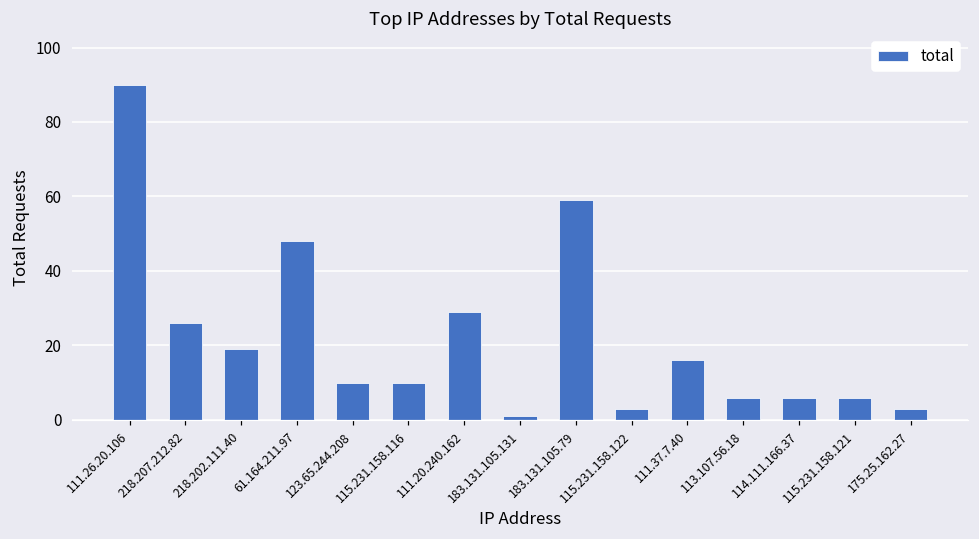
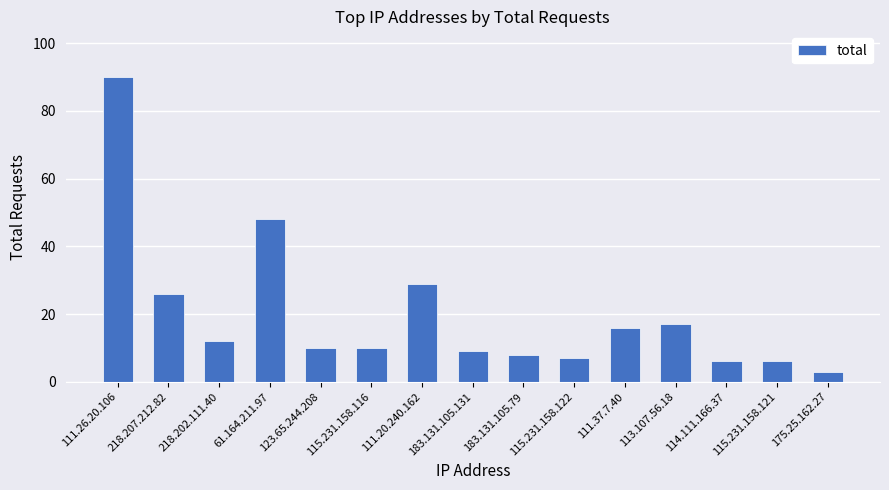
  {
    "111.26.20.106": 90,
    "218.207.212.82": 26,
-   "218.202.111.40": 19,
+   "218.202.111.40": 12,
    "61.164.211.97": 48,
    "123.65.244.208": 10,
    "115.231.158.116": 10,
    "111.20.240.162": 29,
-   "183.131.105.131": 1,
-   "183.131.105.79": 59,
-   "115.231.158.122": 3,
+   "183.131.105.131": 9,
+   "183.131.105.79": 8,
+   "115.231.158.122": 7,
    "111.37.7.40": 16,
-   "113.107.56.18": 6,
+   "113.107.56.18": 17,
    "114.111.166.37": 6,
    "115.231.158.121": 6,
    "175.25.162.27": 3
  }
